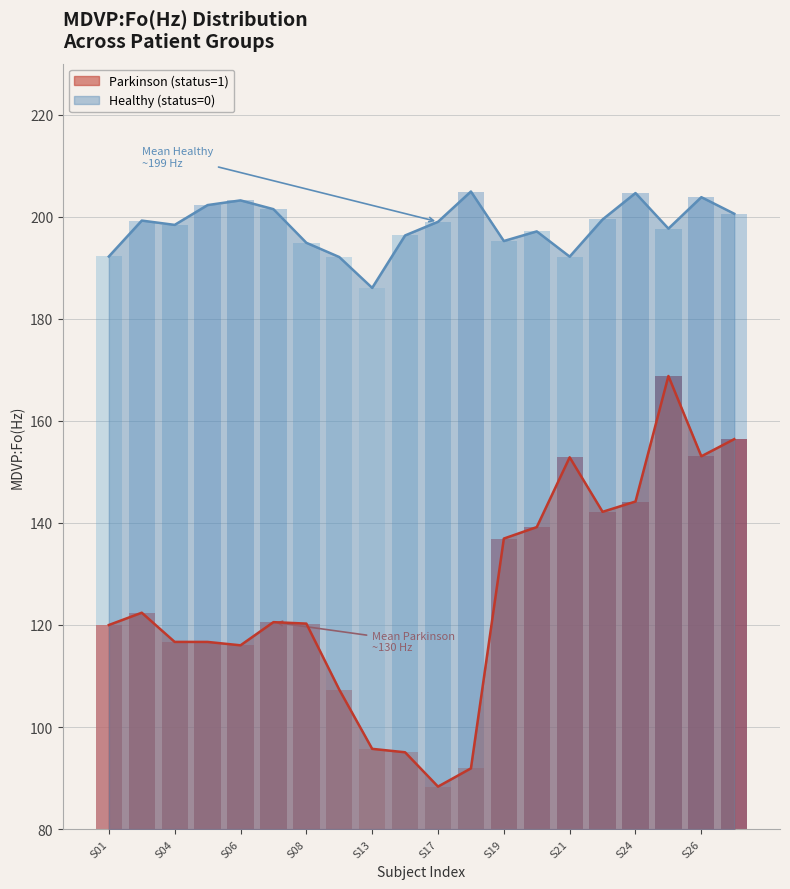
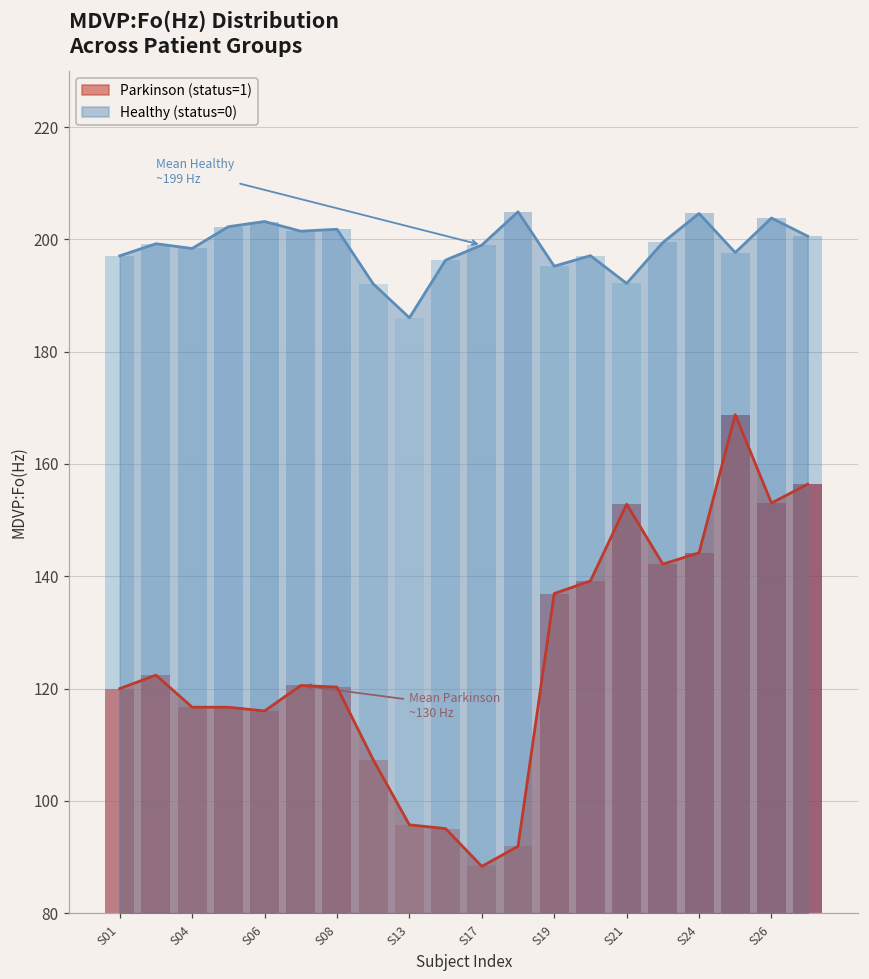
  {
    "Healthy (status=0)": {
-     "S01": 192,
+     "S01": 197,
      "S04": 198,
-     "S08": 195,
+     "S08": 202,
      "S13": 186,
      "S17": 199,
      "S19": 195,
      "S21": 192,
      "S24": 205,
      "S26": 204
    }
  }
